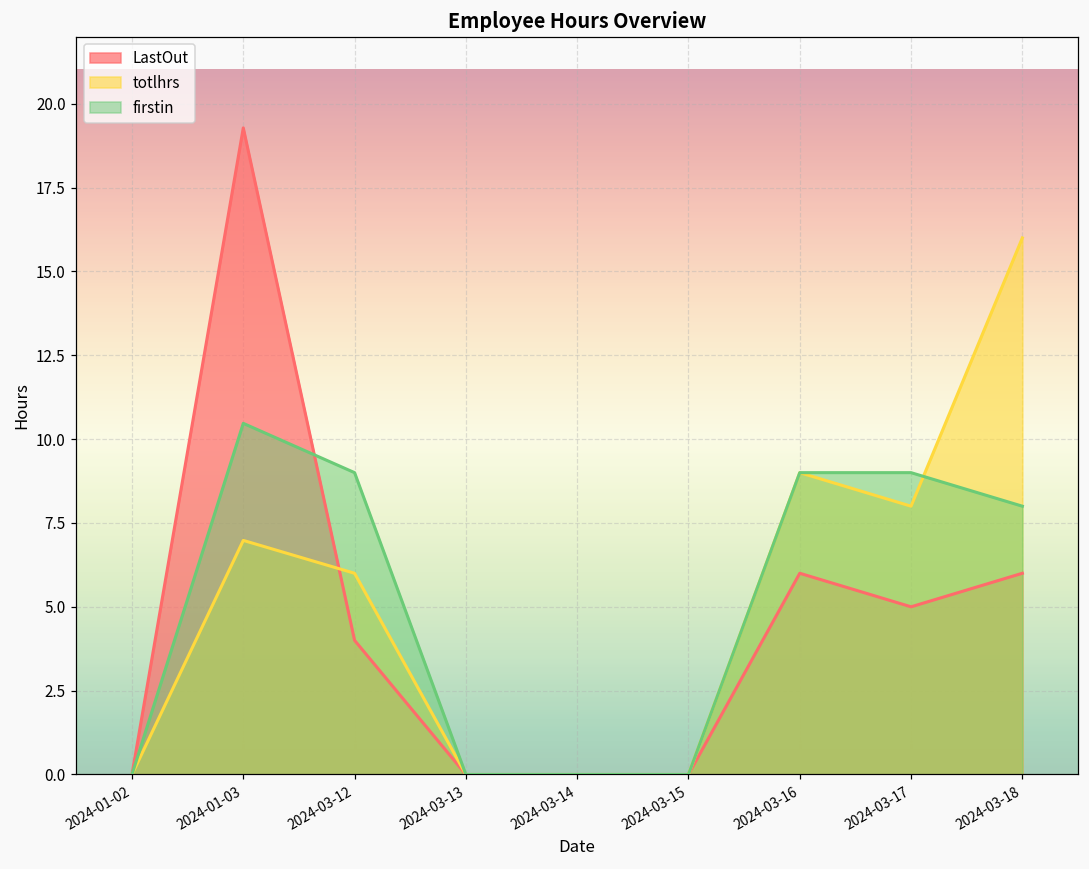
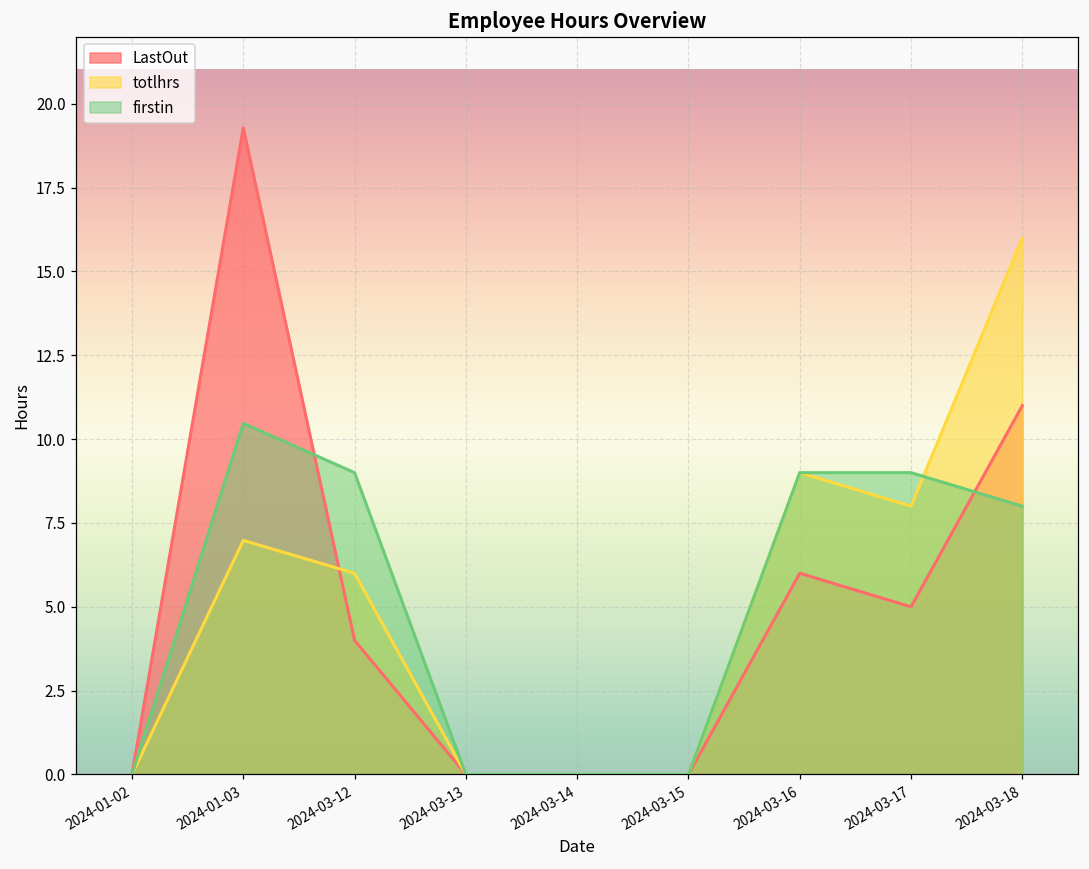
  {
    "LastOut": {
      "2024-01-03": 19.3,
      "2024-03-12": 4,
      "2024-03-16": 6,
      "2024-03-17": 5,
-     "2024-03-18": 6
+     "2024-03-18": 11
    },
    "totlhrs": {
      "2024-01-03": 7,
      "2024-03-12": 6,
      "2024-03-17": 8,
      "2024-03-18": 16
    },
    "firstin": {
      "2024-01-03": 10.5,
      "2024-03-12": 9,
      "2024-03-17": 9,
      "2024-03-18": 8
    }
  }
